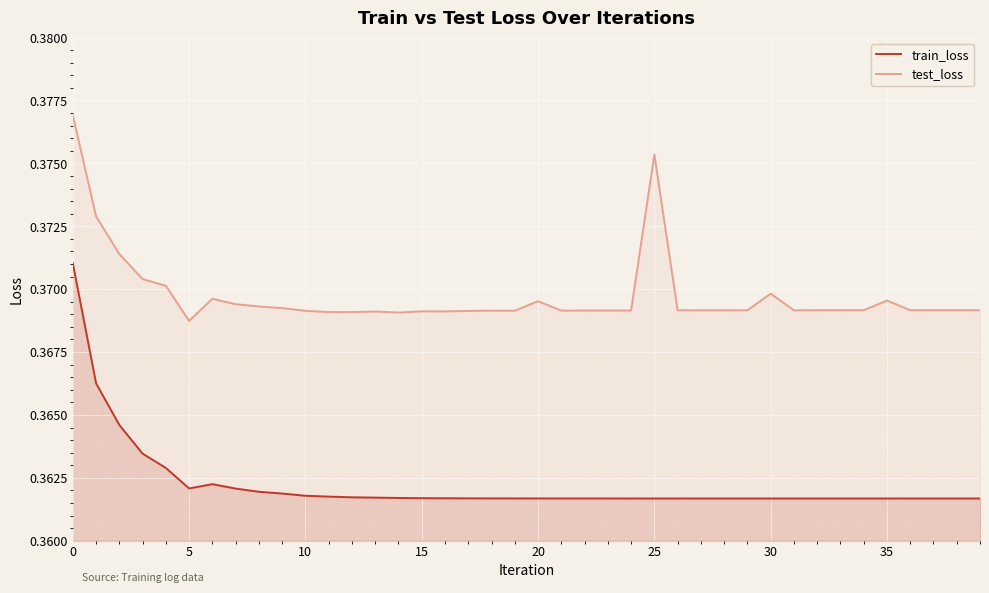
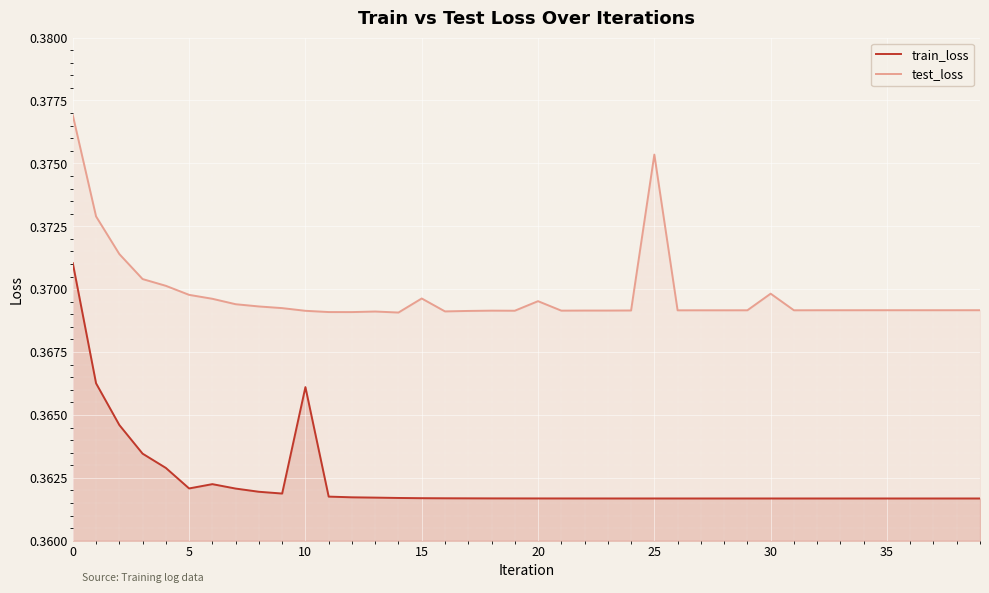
  {
    "train_loss": {
      "0": 0.3710,
      "5": 0.3621,
-     "10": 0.3618,
+     "10": 0.3661,
      "15": 0.3617,
      "20": 0.3617,
      "25": 0.3617,
      "30": 0.3617,
      "35": 0.3617
    },
    "test_loss": {
      "0": 0.3769,
-     "5": 0.3687,
+     "5": 0.3698,
      "10": 0.3691,
-     "15": 0.3691,
+     "15": 0.3696,
      "20": 0.3695,
      "25": 0.3754,
      "30": 0.3698,
-     "35": 0.3695
+     "35": 0.3692
    }
  }
